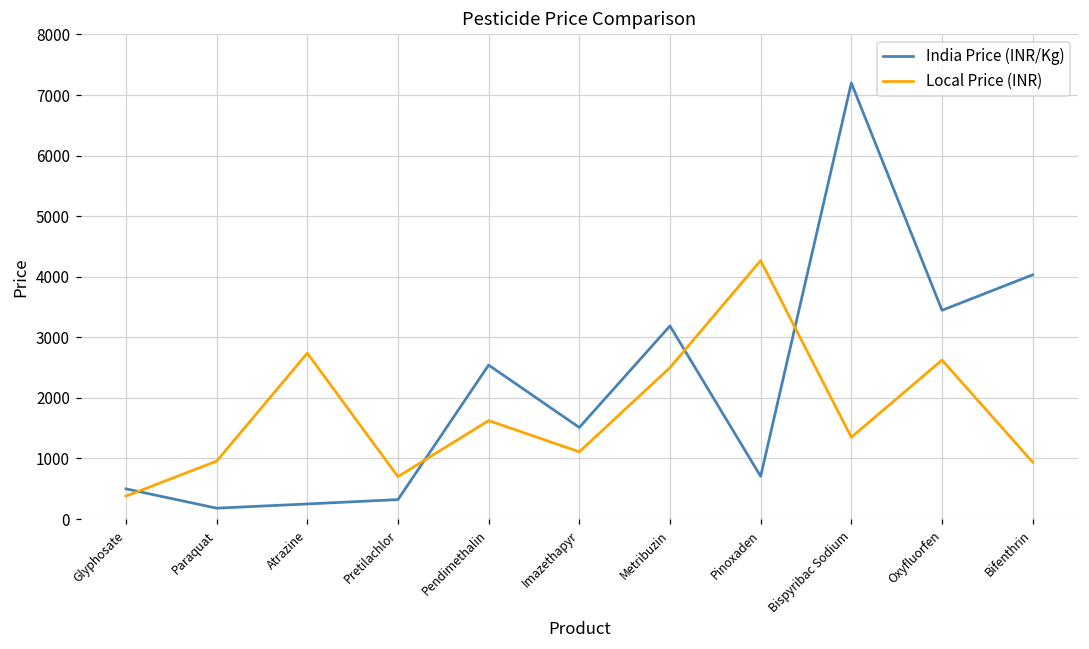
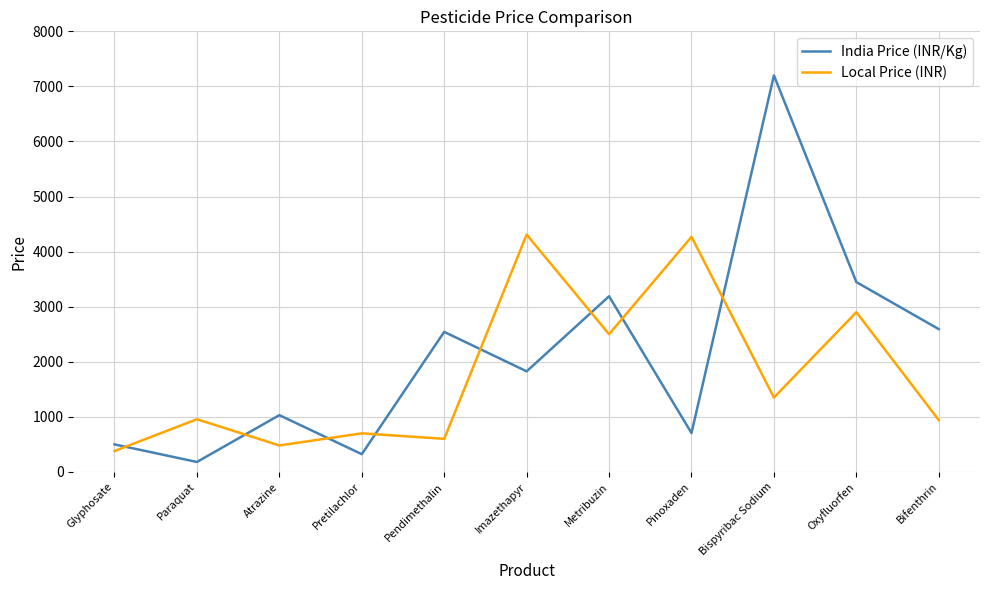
  {
    "India Price (INR/Kg)": {
      "Glyphosate": 500,
      "Paraquat": 200,
-     "Atrazine": 200,
+     "Atrazine": 1000,
      "Pretilachlor": 300,
      "Pendimethalin": 2500,
-     "Imazethapyr": 1500,
+     "Imazethapyr": 1800,
      "Metribuzin": 3200,
      "Pinoxaden": 700,
      "Bispyribac Sodium": 7200,
      "Oxyfluorfen": 3400,
-     "Bifenthrin": 4000
+     "Bifenthrin": 2600
    },
    "Local Price (INR)": {
      "Glyphosate": 400,
      "Paraquat": 1000,
-     "Atrazine": 2700,
+     "Atrazine": 500,
      "Pretilachlor": 700,
-     "Pendimethalin": 1600,
-     "Imazethapyr": 1100,
+     "Pendimethalin": 600,
+     "Imazethapyr": 4300,
      "Metribuzin": 2500,
      "Pinoxaden": 4300,
      "Bispyribac Sodium": 1400,
-     "Oxyfluorfen": 2600,
+     "Oxyfluorfen": 2900,
      "Bifenthrin": 900
    }
  }
